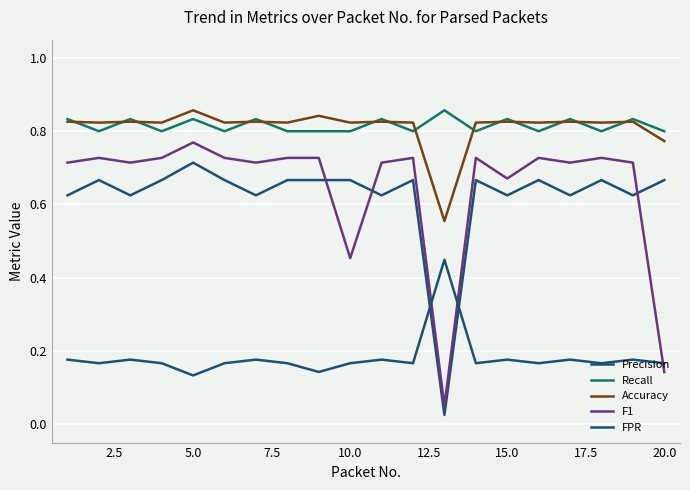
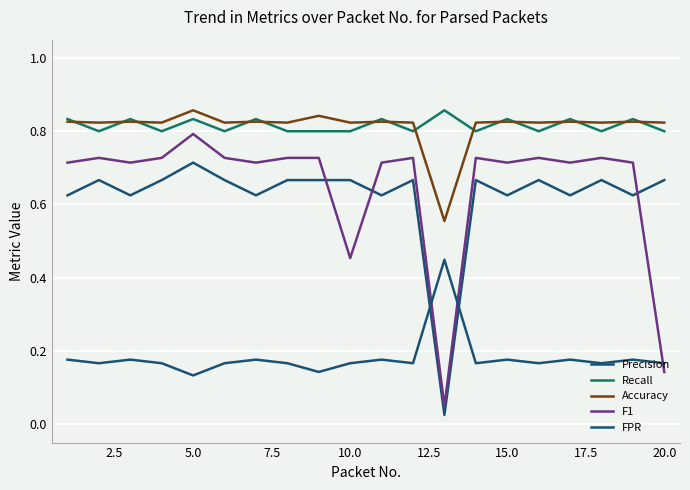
  {
    "Accuracy": {
      "5.0": 0.86,
      "10.0": 0.82,
      "15.0": 0.83,
-     "20.0": 0.77
+     "20.0": 0.82
    },
    "F1": {
-     "5.0": 0.77,
+     "5.0": 0.79,
      "10.0": 0.45,
-     "15.0": 0.67,
+     "15.0": 0.71,
      "20.0": 0.14
    }
  }
